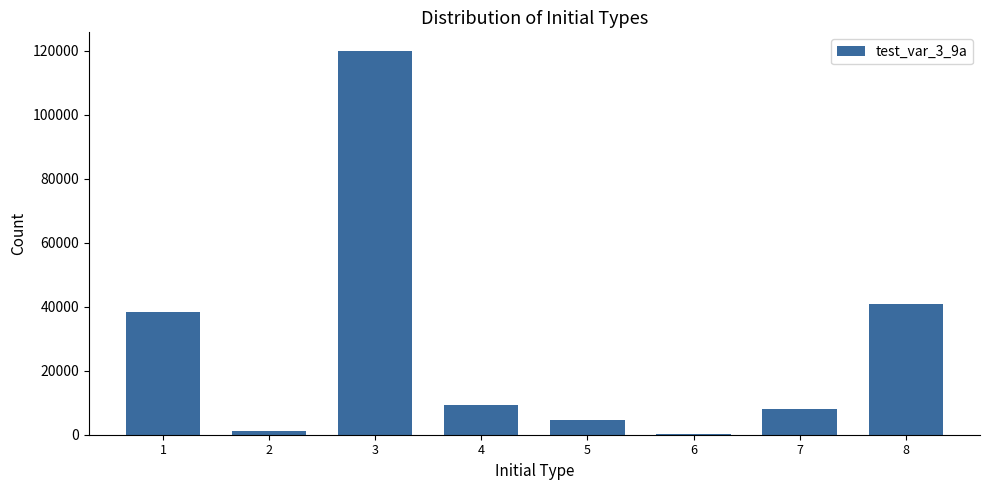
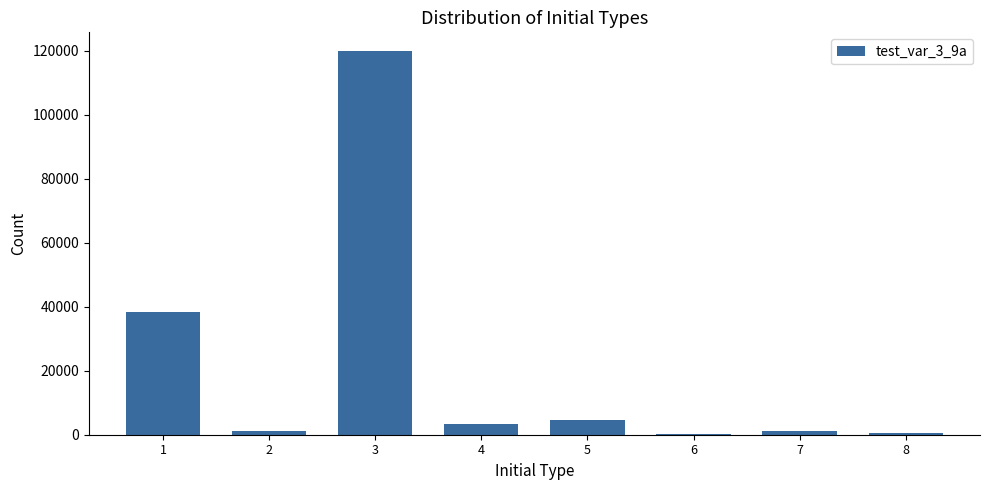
  {
    "1": 38000,
    "2": 1000,
    "3": 120000,
-   "4": 9000,
+   "4": 4000,
    "5": 5000,
-   "7": 8000,
-   "8": 41000
+   "7": 1000,
+   "8": 0
  }
